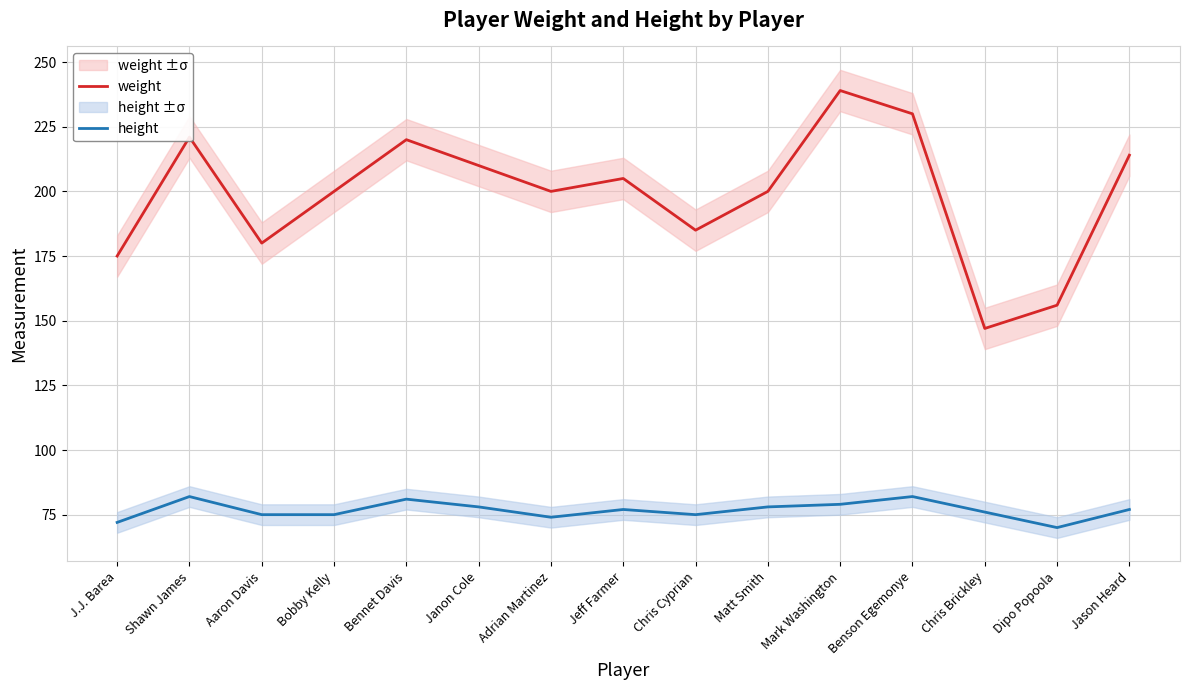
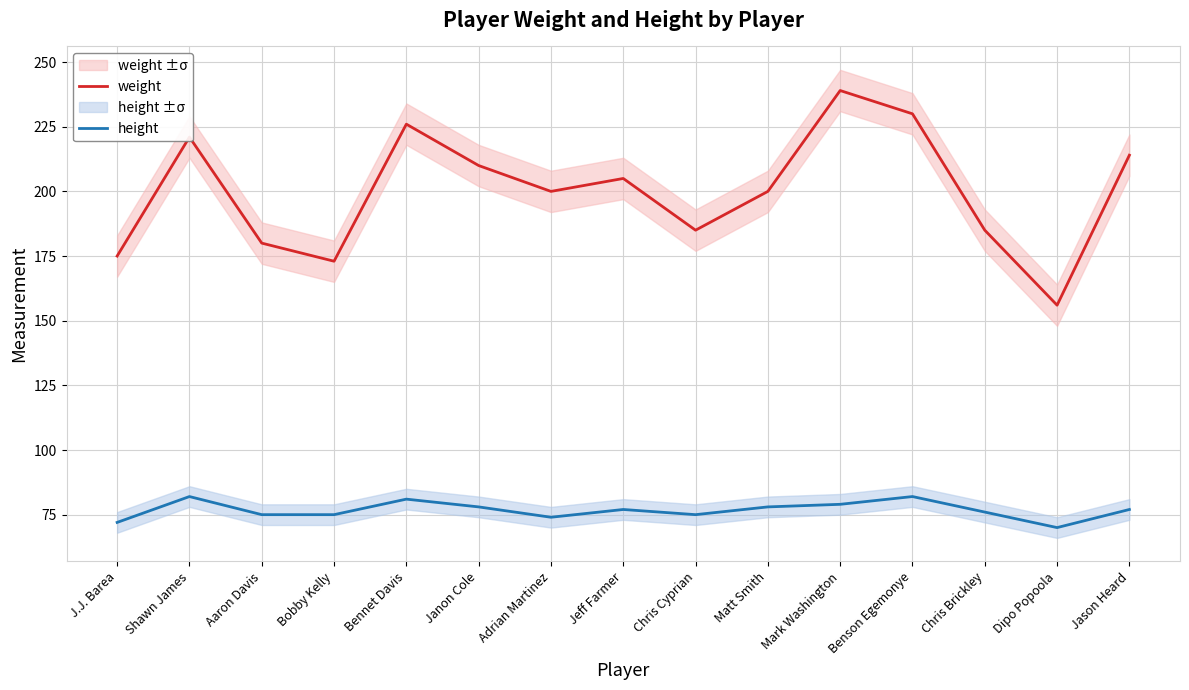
  {
    "weight": {
      "J.J. Barea": 175,
      "Aaron Davis": 180,
-     "Bobby Kelly": 200,
-     "Bennet Davis": 220,
+     "Bobby Kelly": 173,
+     "Bennet Davis": 226,
      "Janon Cole": 210,
      "Adrian Martinez": 200,
      "Jeff Farmer": 205,
      "Chris Cyprian": 185,
      "Matt Smith": 200,
      "Mark Washington": 239,
      "Benson Egemonye": 230,
-     "Chris Brickley": 147,
+     "Chris Brickley": 185,
      "Dipo Popoola": 156,
      "Jason Heard": 214
    },
    "height": {
      "J.J. Barea": 72,
      "Shawn James": 82,
      "Aaron Davis": 75,
      "Bobby Kelly": 75,
      "Bennet Davis": 81,
      "Janon Cole": 78,
      "Adrian Martinez": 74,
      "Jeff Farmer": 77,
      "Chris Cyprian": 75,
      "Matt Smith": 78,
      "Mark Washington": 79,
      "Benson Egemonye": 82,
      "Chris Brickley": 76,
      "Dipo Popoola": 70,
      "Jason Heard": 77
    }
  }
